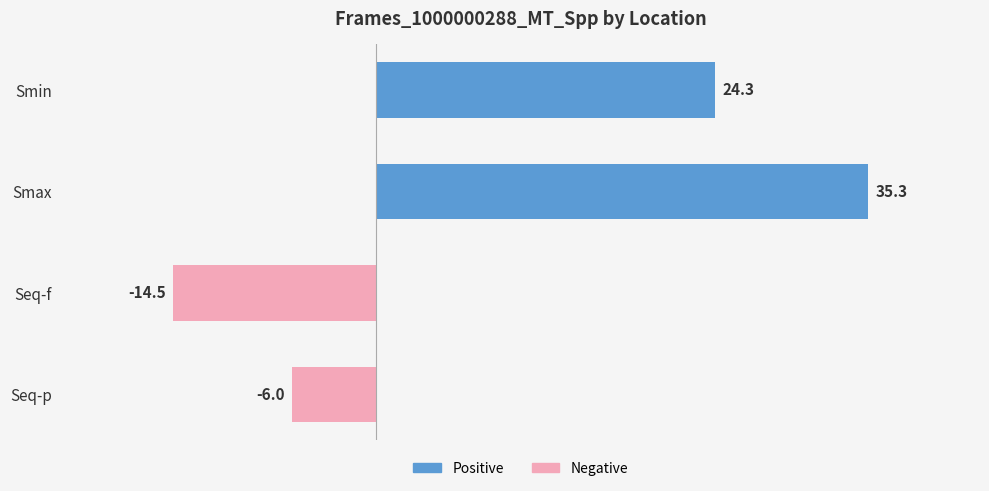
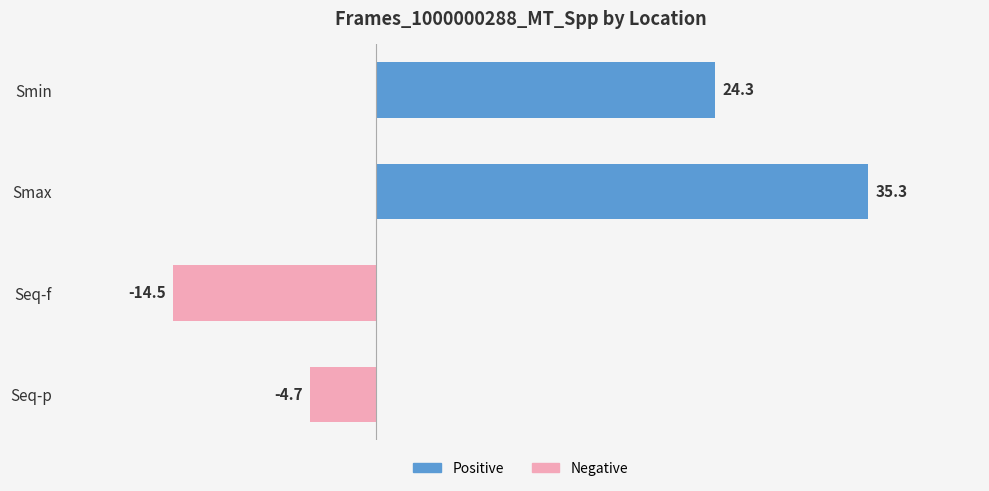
  {
    "Smin": 24.3,
    "Smax": 35.3,
    "Seq-f": -14.5,
-   "Seq-p": -6.0
+   "Seq-p": -4.7
  }
